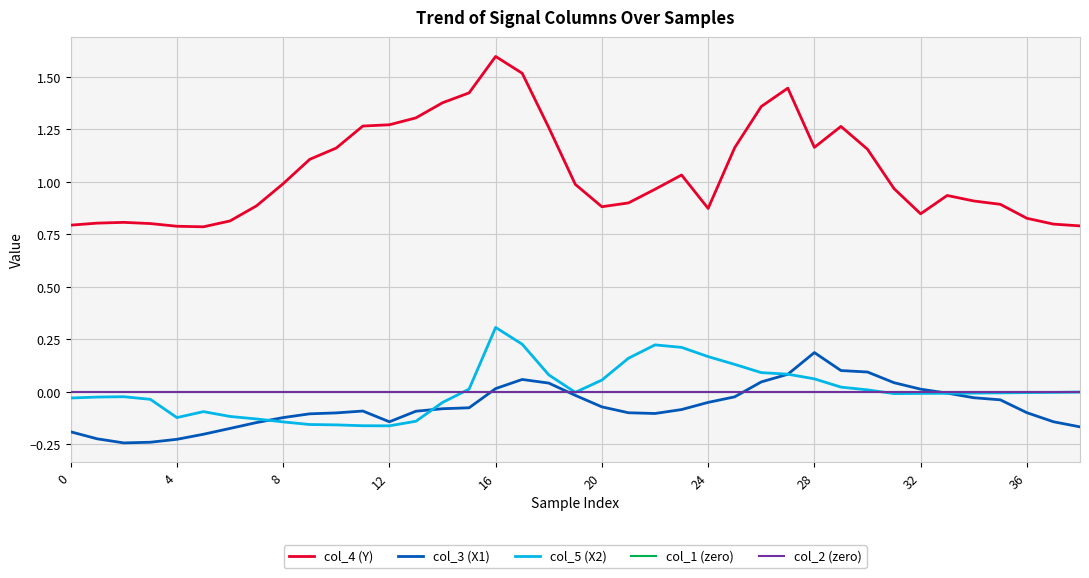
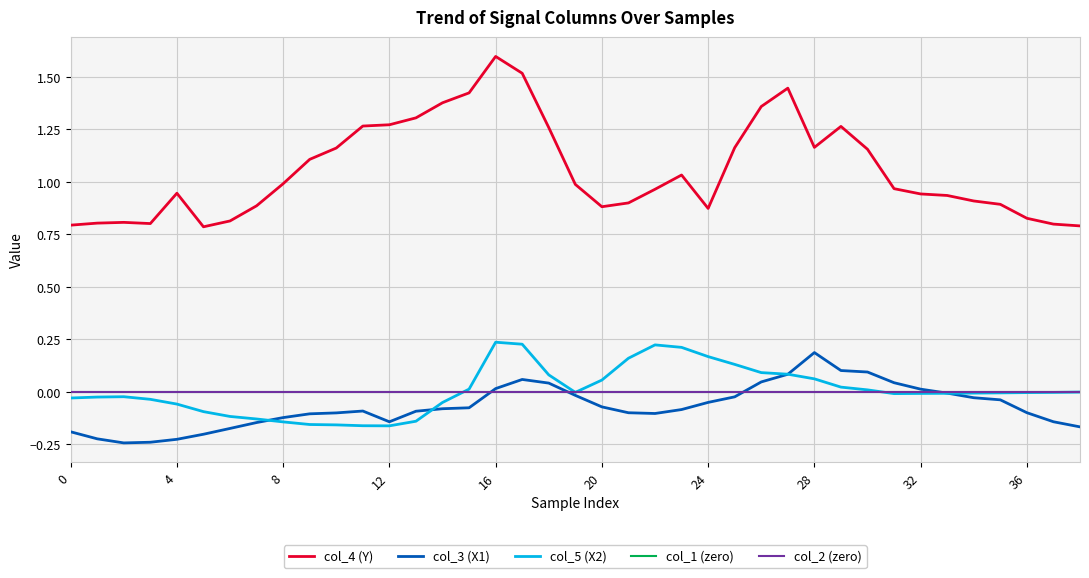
  {
    "col_4 (Y)": {
      "0": 0.79,
-     "4": 0.79,
+     "4": 0.95,
      "8": 0.99,
      "12": 1.27,
      "16": 1.60,
      "20": 0.88,
      "24": 0.87,
      "28": 1.16,
-     "32": 0.85,
+     "32": 0.94,
      "36": 0.83
    },
    "col_3 (X1)": {
      "0": -0.19,
      "4": -0.23,
      "8": -0.12,
      "12": -0.14,
      "16": 0.02,
      "20": -0.07,
      "24": -0.05,
      "28": 0.19,
      "32": 0.01,
      "36": -0.10
    },
    "col_5 (X2)": {
      "0": -0.03,
-     "4": -0.12,
+     "4": -0.06,
      "8": -0.14,
      "12": -0.16,
-     "16": 0.31,
+     "16": 0.24,
      "20": 0.06,
      "24": 0.17,
      "28": 0.06
    },
    "col_2 (zero)": {
      "0": 0.00,
      "4": 0.00,
      "8": 0.00,
      "12": 0.00,
      "16": 0.00,
      "20": 0.00,
      "24": 0.00,
      "28": 0.00
    }
  }
